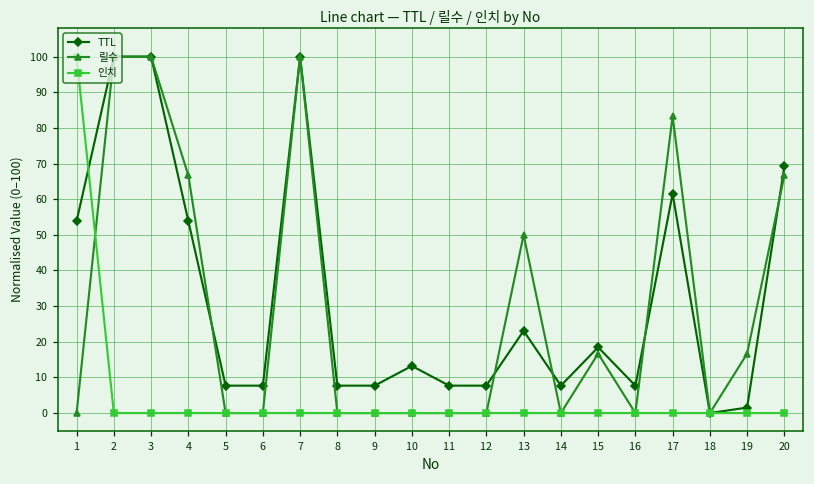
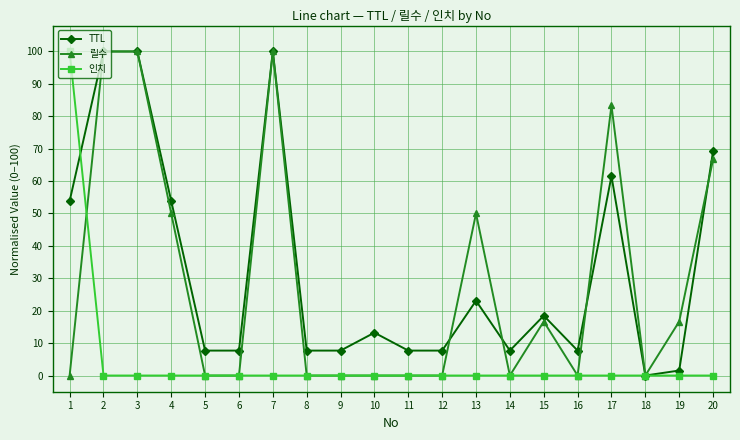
  {
    "TTL": {
      "1": 54,
      "4": 54,
      "5": 8,
      "6": 8,
      "8": 8,
      "9": 8,
      "10": 13,
      "11": 8,
      "12": 8,
      "13": 23,
      "14": 8,
      "15": 18,
      "16": 8,
      "17": 62,
      "19": 2,
      "20": 69
    },
    "릴수": {
      "1": 0,
-     "4": 67,
+     "4": 50,
      "13": 50,
      "15": 17,
      "17": 83,
      "19": 17,
      "20": 67
    },
    "인치": {
      "2": 0,
      "3": 0,
      "4": 0,
      "7": 0,
      "13": 0,
      "15": 0,
      "17": 0,
      "19": 0,
      "20": 0
    }
  }
